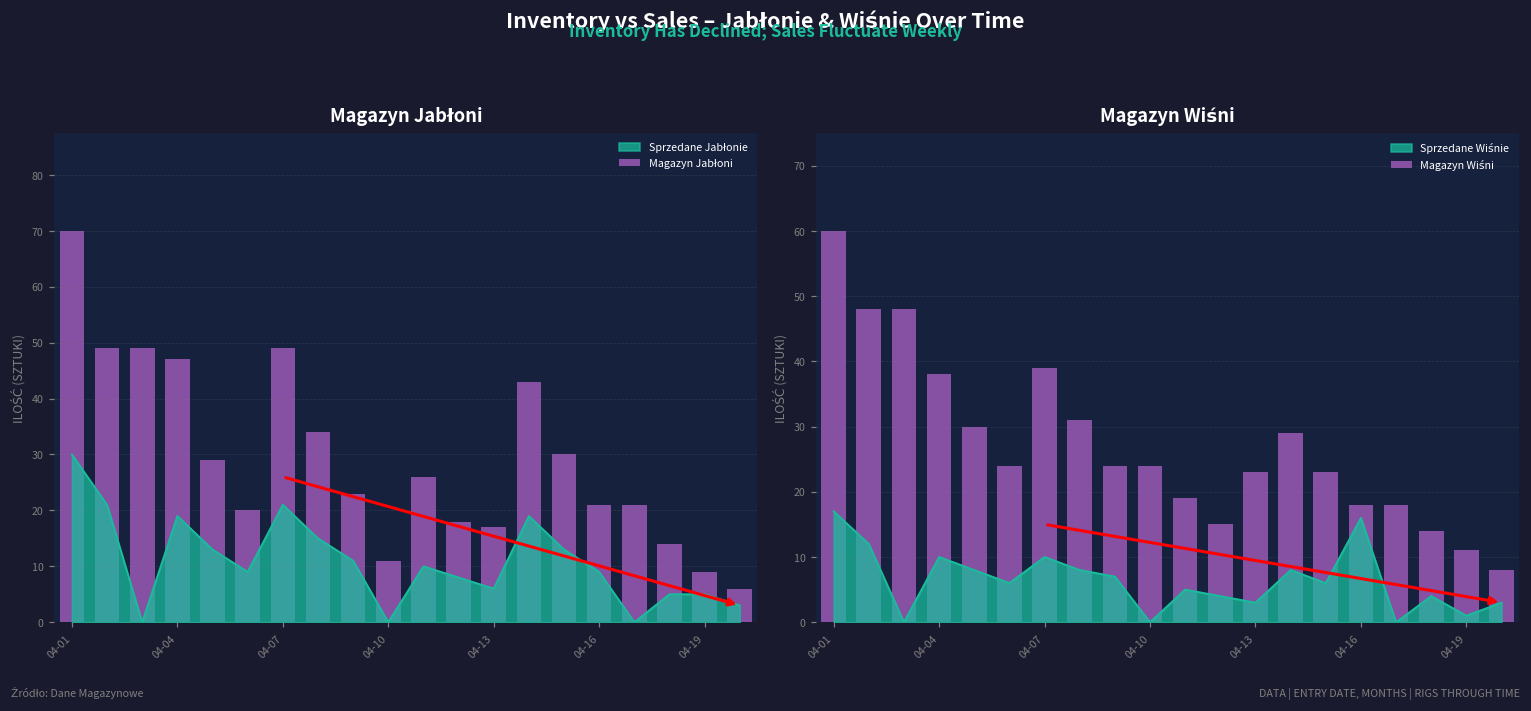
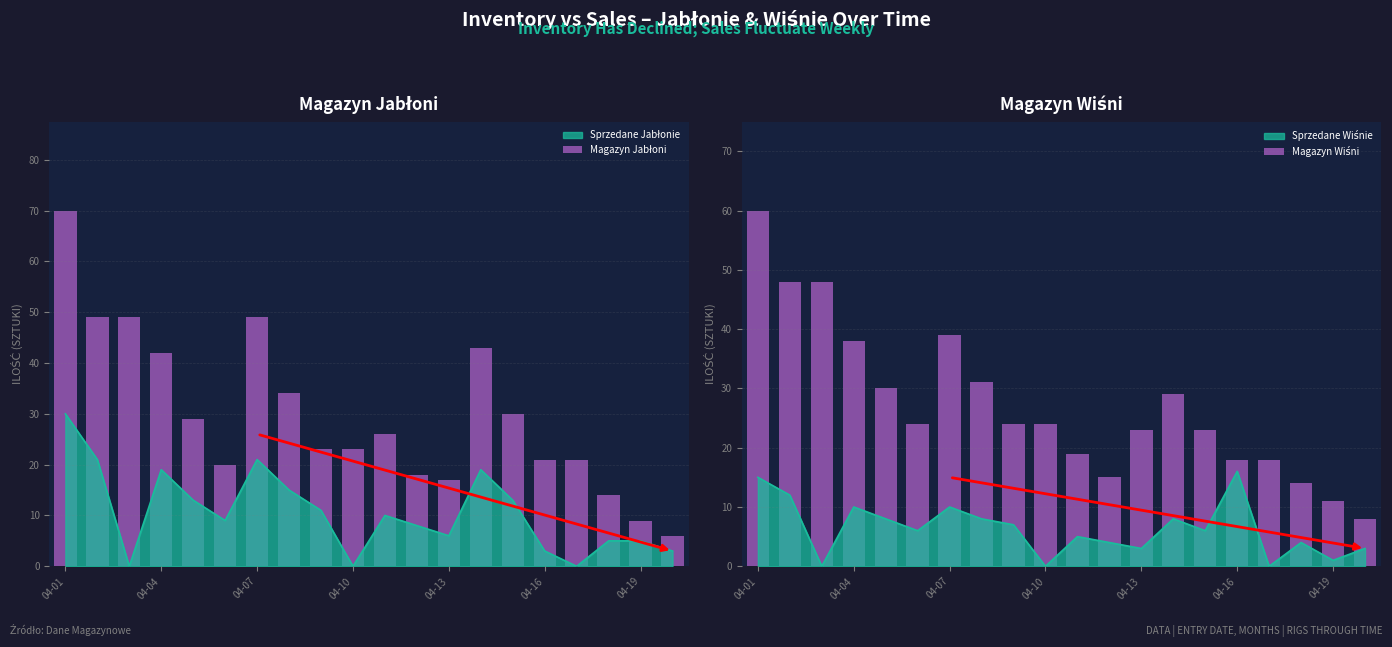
  {
    "Magazyn Jabłoni": {
      "Magazyn Jabłoni": {
        "04-01": 70,
-       "04-04": 47,
+       "04-04": 42,
        "04-07": 49,
-       "04-10": 11,
+       "04-10": 23,
        "04-13": 17,
        "04-16": 21,
        "04-19": 9
      },
      "Sprzedane Jabłonie": {
        "04-01": 30,
        "04-04": 19,
        "04-07": 21,
        "04-10": 0,
        "04-13": 6,
-       "04-16": 9,
+       "04-16": 3,
        "04-19": 5
      }
    },
    "Magazyn Wiśni": {
      "Sprzedane Wiśnie": {
-       "04-01": 17,
+       "04-01": 15,
        "04-04": 10,
        "04-07": 10,
        "04-10": 0,
        "04-13": 3,
        "04-16": 16,
        "04-19": 1
      },
      "Magazyn Wiśni": {
        "04-01": 60,
        "04-04": 38,
        "04-07": 39,
        "04-10": 24,
        "04-13": 23,
        "04-16": 18,
        "04-19": 11
      }
    }
  }
